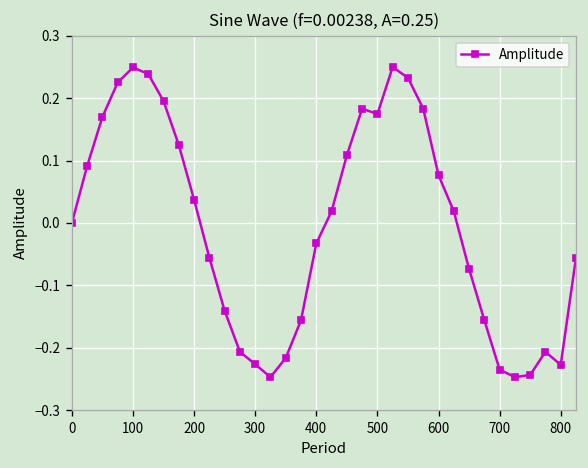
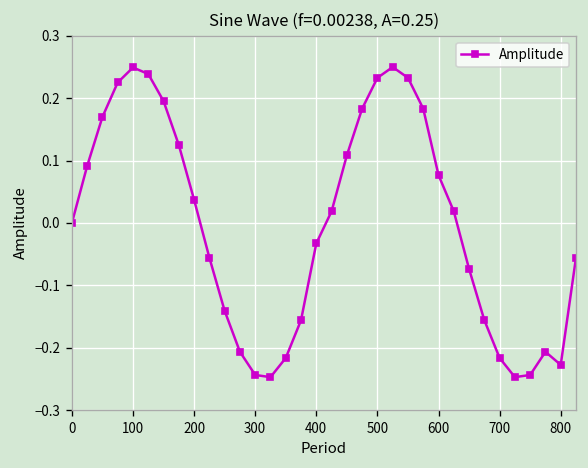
  {
    "0": 0.00,
    "100": 0.25,
    "200": 0.04,
-   "300": -0.23,
+   "300": -0.24,
    "400": -0.03,
-   "500": 0.17,
+   "500": 0.23,
    "600": 0.08,
-   "700": -0.24,
+   "700": -0.22,
    "800": -0.23
  }
